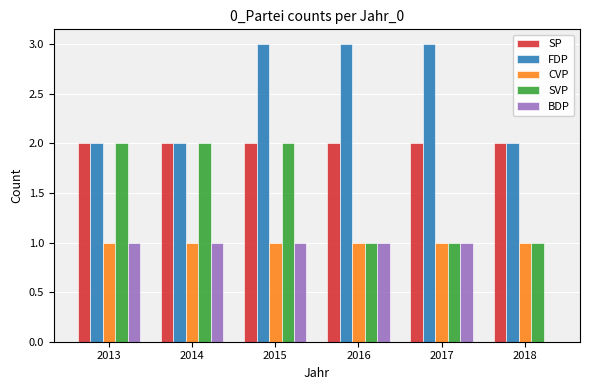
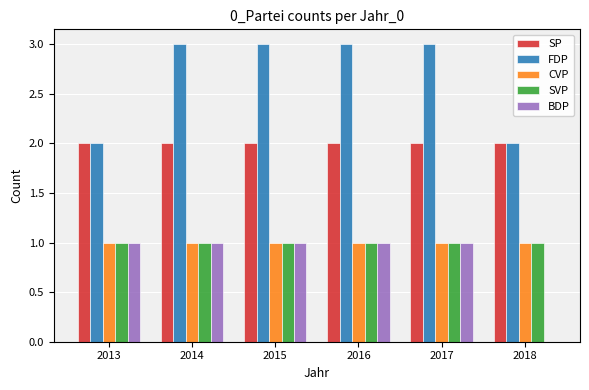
  {
    "SP": {
      "2013": 2,
      "2014": 2,
      "2015": 2,
      "2016": 2,
      "2017": 2,
      "2018": 2
    },
    "FDP": {
      "2013": 2,
-     "2014": 2,
+     "2014": 3,
      "2015": 3,
      "2016": 3,
      "2017": 3,
      "2018": 2
    },
    "CVP": {
      "2013": 1,
      "2014": 1,
      "2015": 1,
      "2016": 1,
      "2017": 1,
      "2018": 1
    },
    "SVP": {
-     "2013": 2,
-     "2014": 2,
-     "2015": 2,
+     "2013": 1,
+     "2014": 1,
+     "2015": 1,
      "2016": 1,
      "2017": 1,
      "2018": 1
    },
    "BDP": {
      "2013": 1,
      "2014": 1,
      "2015": 1,
      "2016": 1,
      "2017": 1,
      "2018": 0
    }
  }
